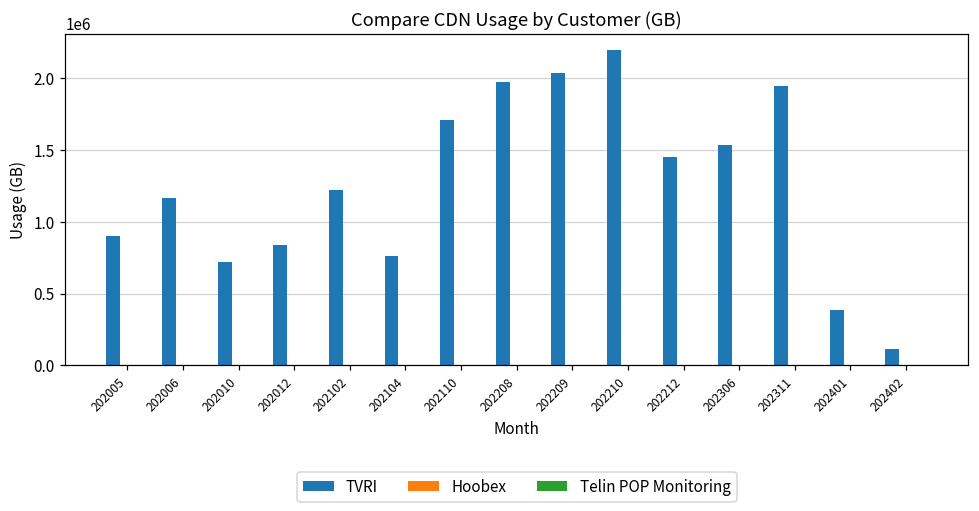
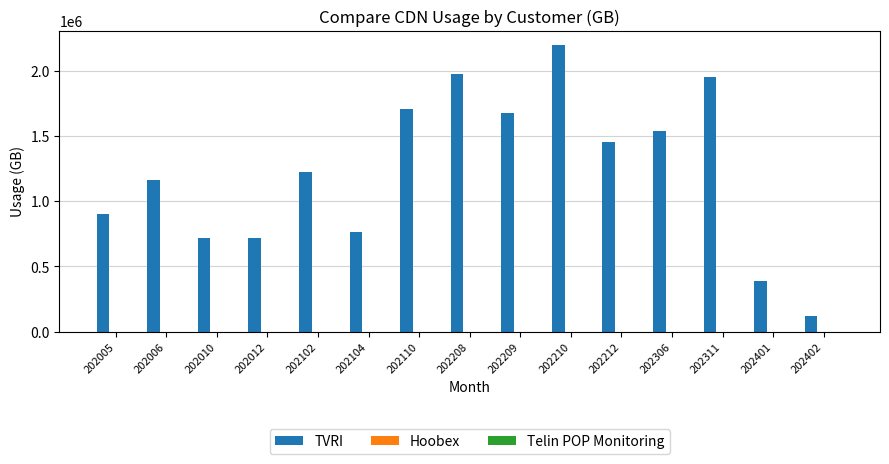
  {
    "TVRI": {
      "202005": 900000,
      "202006": 1160000,
      "202010": 720000,
-     "202012": 840000,
+     "202012": 710000,
      "202102": 1220000,
      "202104": 760000,
      "202110": 1710000,
      "202208": 1970000,
-     "202209": 2040000,
+     "202209": 1680000,
      "202210": 2200000,
      "202212": 1450000,
      "202306": 1540000,
      "202311": 1950000,
      "202401": 390000,
      "202402": 120000
    },
    "Hoobex": {
      "202005": 0,
      "202006": 0,
      "202010": 0,
      "202012": 0,
      "202102": 0,
      "202104": 0,
      "202110": 0,
      "202208": 0,
      "202209": 0,
      "202210": 0,
      "202212": 0,
      "202306": 0,
      "202311": 0,
      "202401": 0,
      "202402": 0
    },
    "Telin POP Monitoring": {
      "202005": 0,
      "202006": 0,
      "202010": 0,
      "202012": 0,
      "202102": 0,
      "202104": 0,
      "202110": 0,
      "202208": 0,
      "202209": 0,
      "202210": 0,
      "202212": 0,
      "202306": 0,
      "202311": 0,
      "202401": 0,
      "202402": 0
    }
  }
